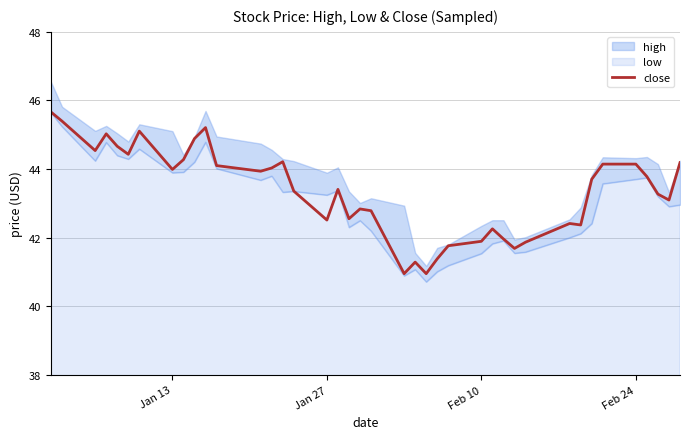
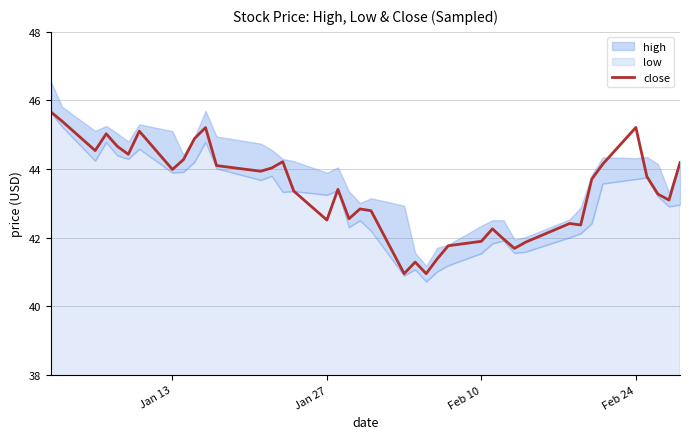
  {
    "close": {
      "Jan 13": 44.0,
      "Jan 27": 42.5,
      "Feb 10": 41.9,
-     "Feb 24": 44.1
+     "Feb 24": 45.2
    }
  }
